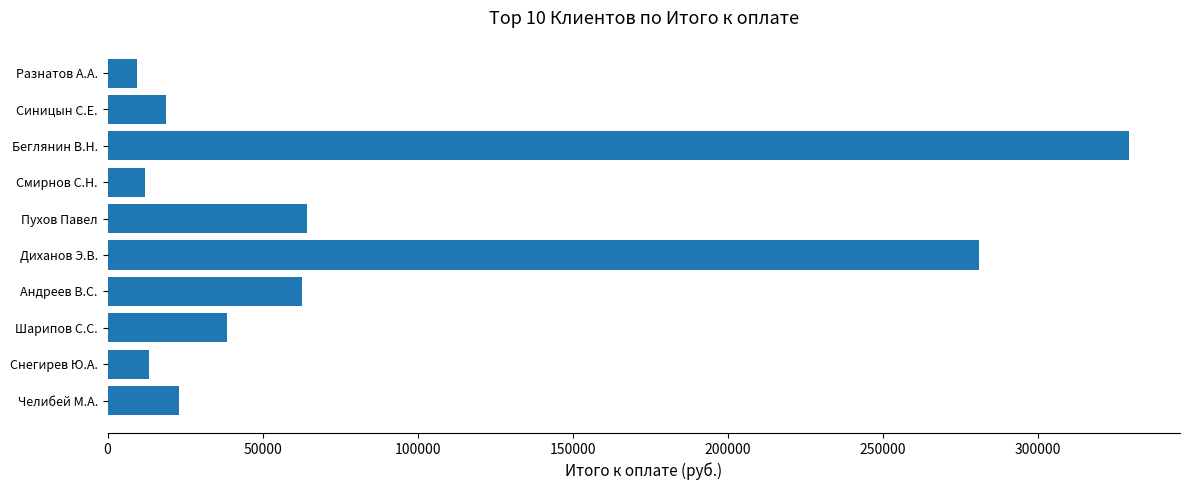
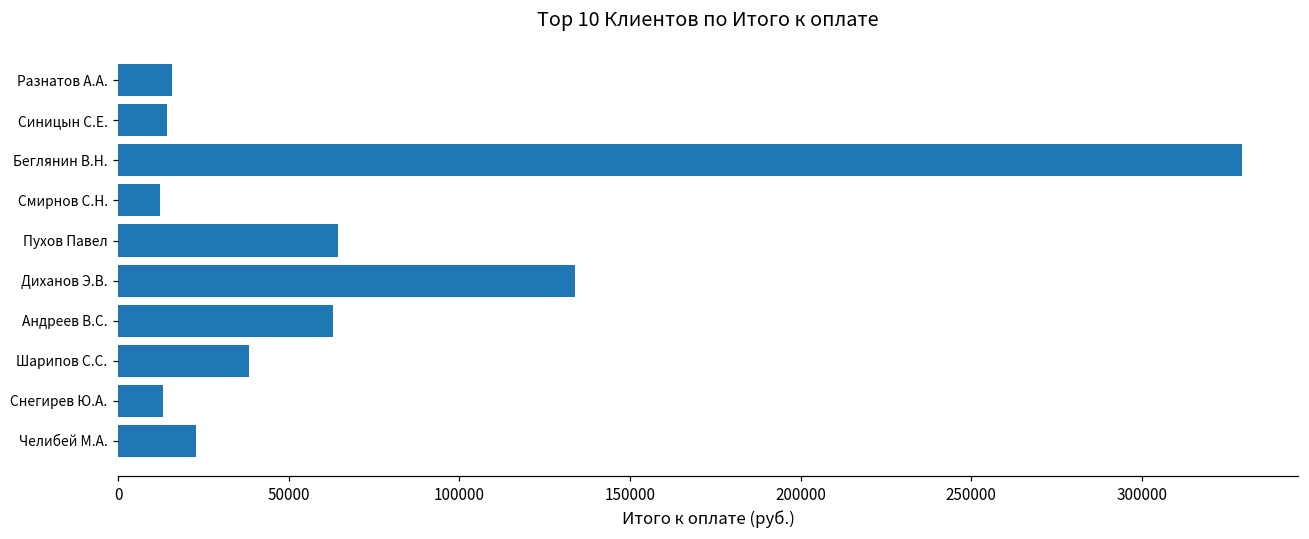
  {
-   "Разнатов А.А.": 9000,
-   "Синицын С.Е.": 19000,
+   "Разнатов А.А.": 16000,
+   "Синицын С.Е.": 14000,
    "Беглянин В.Н.": 329000,
    "Смирнов С.Н.": 12000,
    "Пухов Павел": 64000,
-   "Диханов Э.В.": 281000,
+   "Диханов Э.В.": 134000,
    "Андреев В.С.": 63000,
    "Шарипов С.С.": 38000,
    "Снегирев Ю.А.": 13000,
    "Челибей М.А.": 23000
  }
